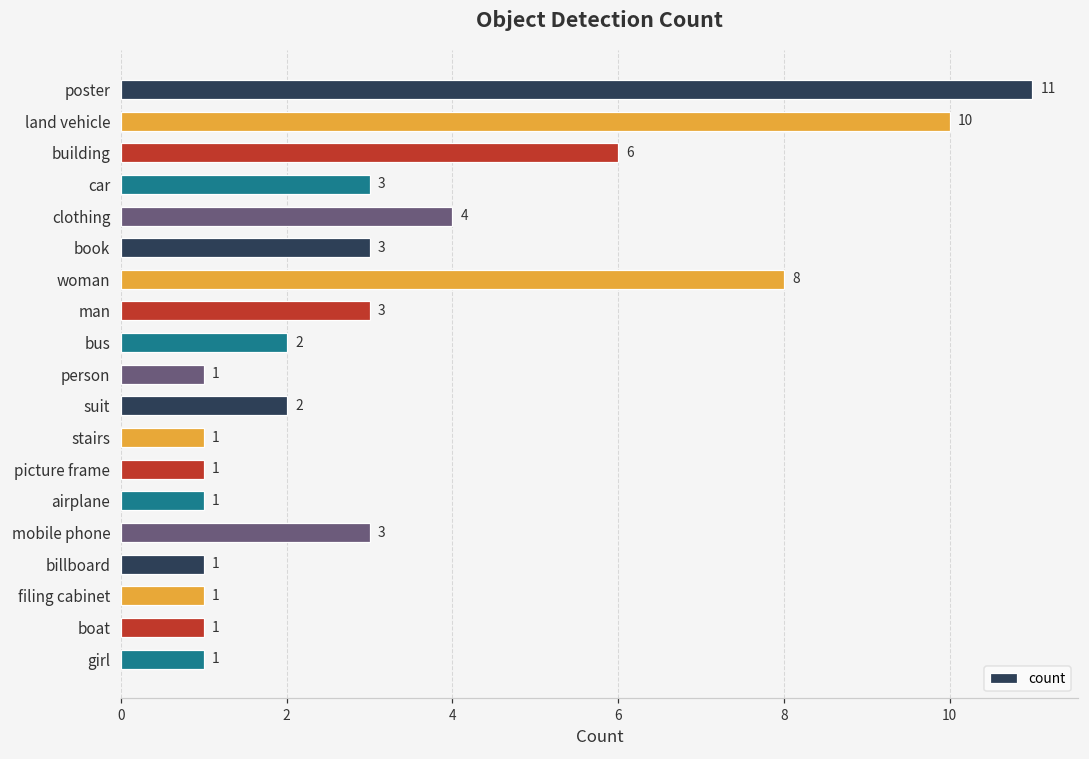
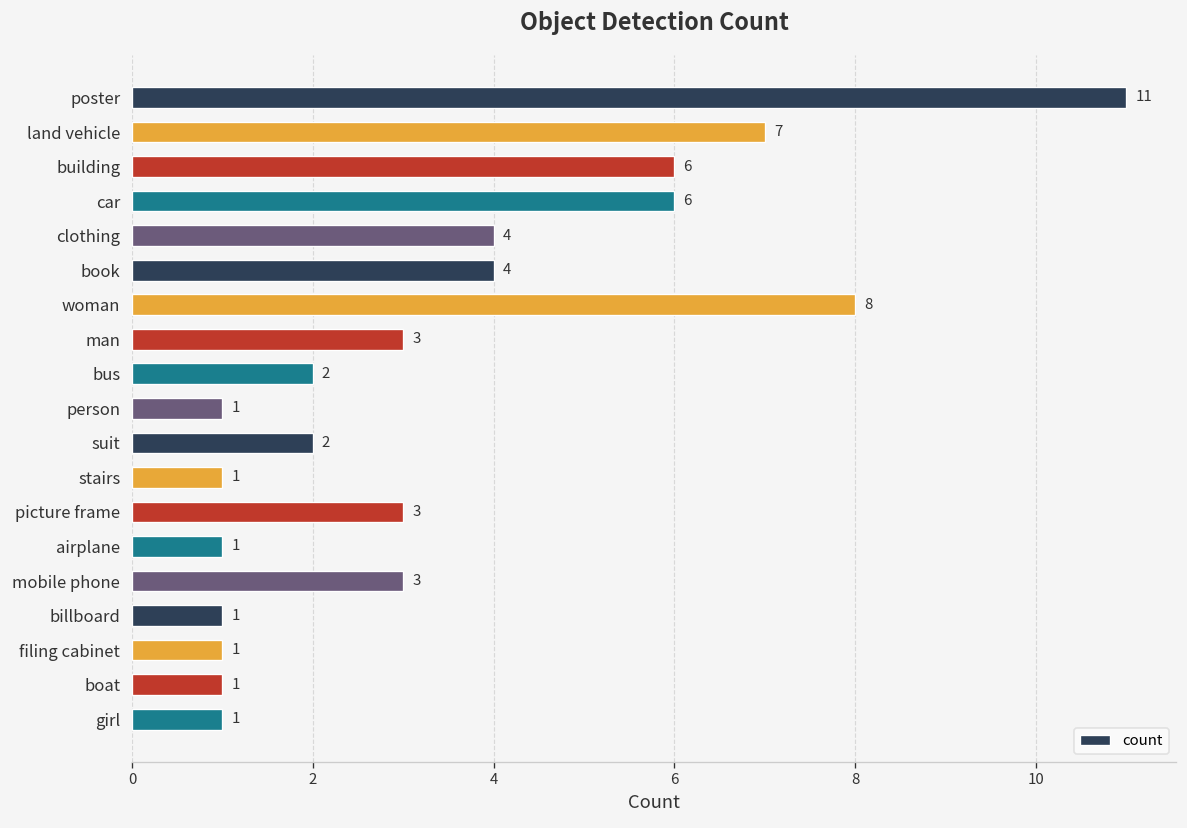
  {
    "poster": 11,
-   "land vehicle": 10,
+   "land vehicle": 7,
    "building": 6,
-   "car": 3,
+   "car": 6,
    "clothing": 4,
-   "book": 3,
+   "book": 4,
    "woman": 8,
    "man": 3,
    "bus": 2,
    "person": 1,
    "suit": 2,
    "stairs": 1,
-   "picture frame": 1,
+   "picture frame": 3,
    "airplane": 1,
    "mobile phone": 3,
    "billboard": 1,
    "filing cabinet": 1,
    "boat": 1,
    "girl": 1
  }
